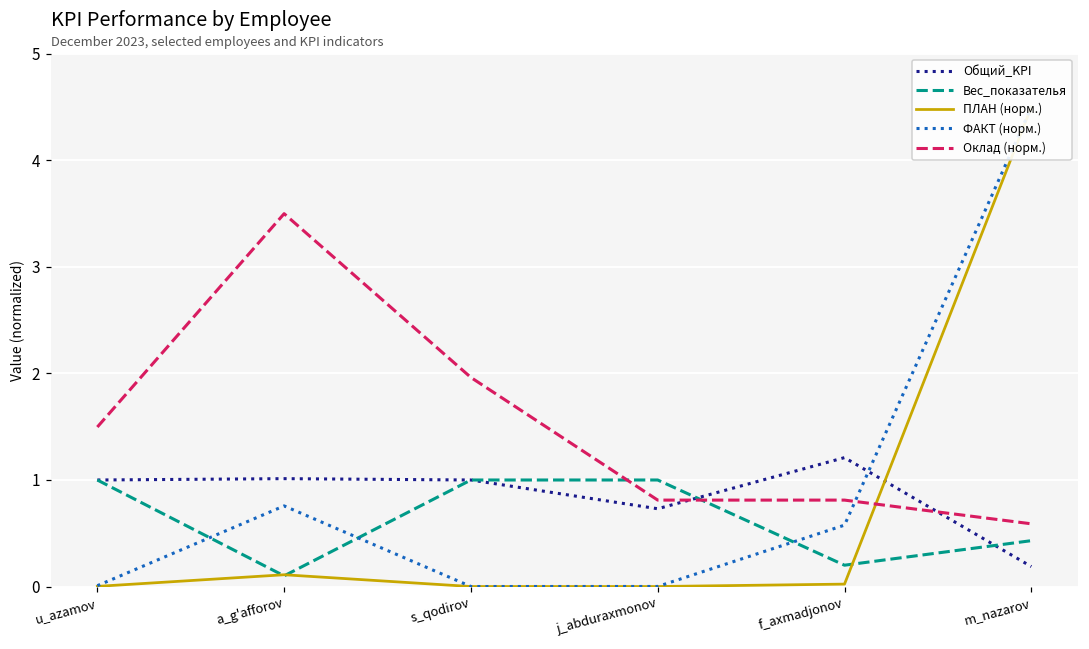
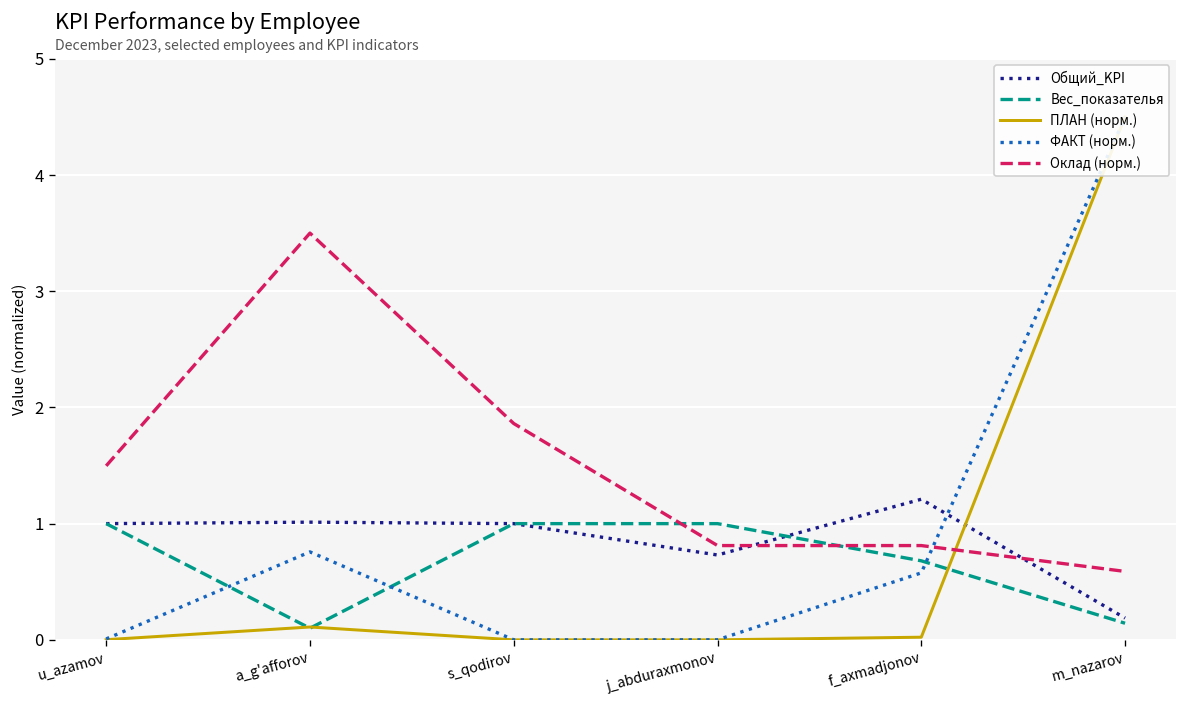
  {
    "Общий_KPI": {
      "a_g'afforov": 1.0,
      "j_abduraxmonov": 0.7,
      "f_axmadjonov": 1.2,
      "m_nazarov": 0.2
    },
    "Вес_показателья": {
      "j_abduraxmonov": 1.0,
-     "f_axmadjonov": 0.2,
-     "m_nazarov": 0.4
+     "f_axmadjonov": 0.7,
+     "m_nazarov": 0.1
    },
    "ПЛАН (норм.)": {
      "f_axmadjonov": 0.0
    },
    "ФАКТ (норм.)": {
      "a_g'afforov": 0.8,
      "f_axmadjonov": 0.6
    },
    "Оклад (норм.)": {
      "u_azamov": 1.5,
      "a_g'afforov": 3.5,
-     "s_qodirov": 2.0,
+     "s_qodirov": 1.9,
      "j_abduraxmonov": 0.8,
      "f_axmadjonov": 0.8,
      "m_nazarov": 0.6
    }
  }
